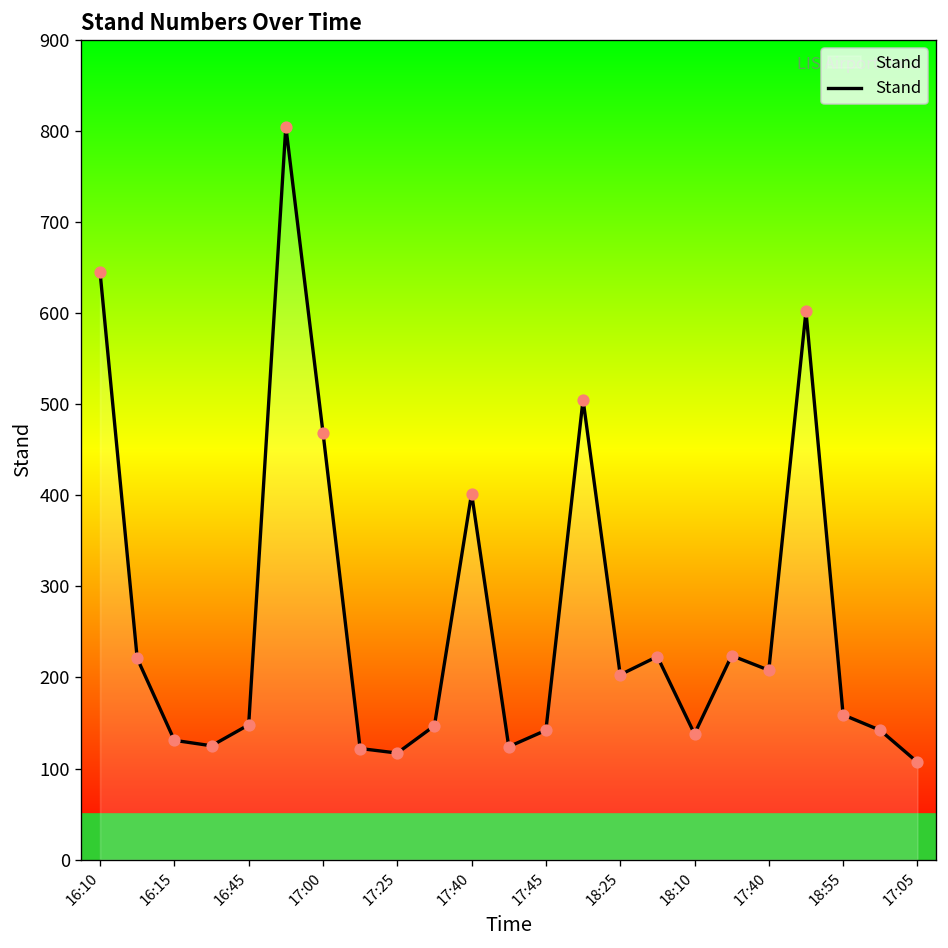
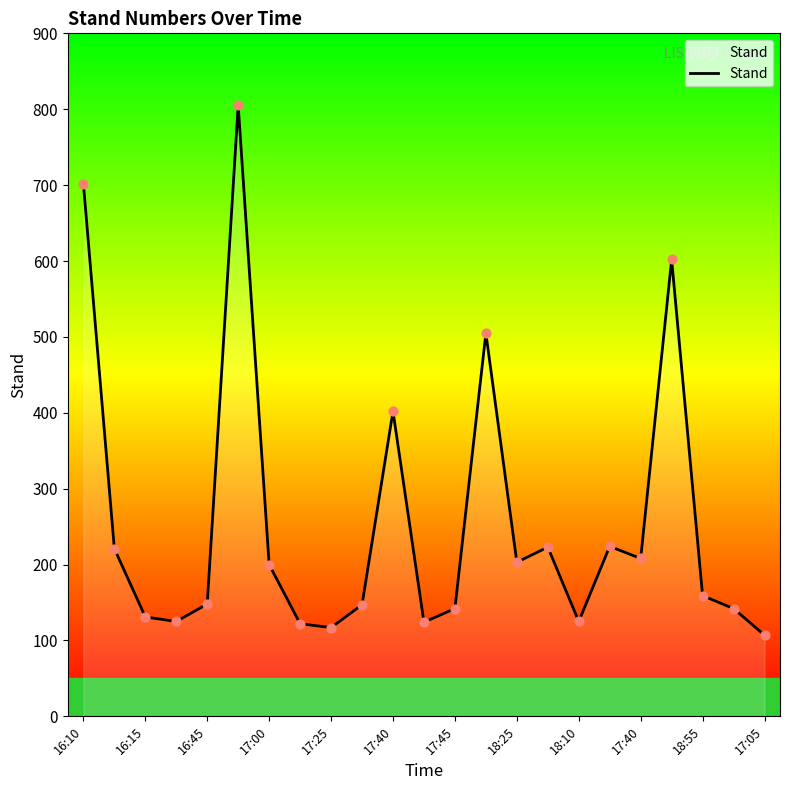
  {
-   "16:10": 650,
+   "16:10": 700,
    "16:15": 130,
    "16:45": 150,
-   "17:00": 470,
+   "17:00": 200,
    "17:25": 120,
    "18:25": 200,
-   "18:10": 140,
+   "18:10": 130,
    "18:55": 160,
    "17:05": 110
  }
